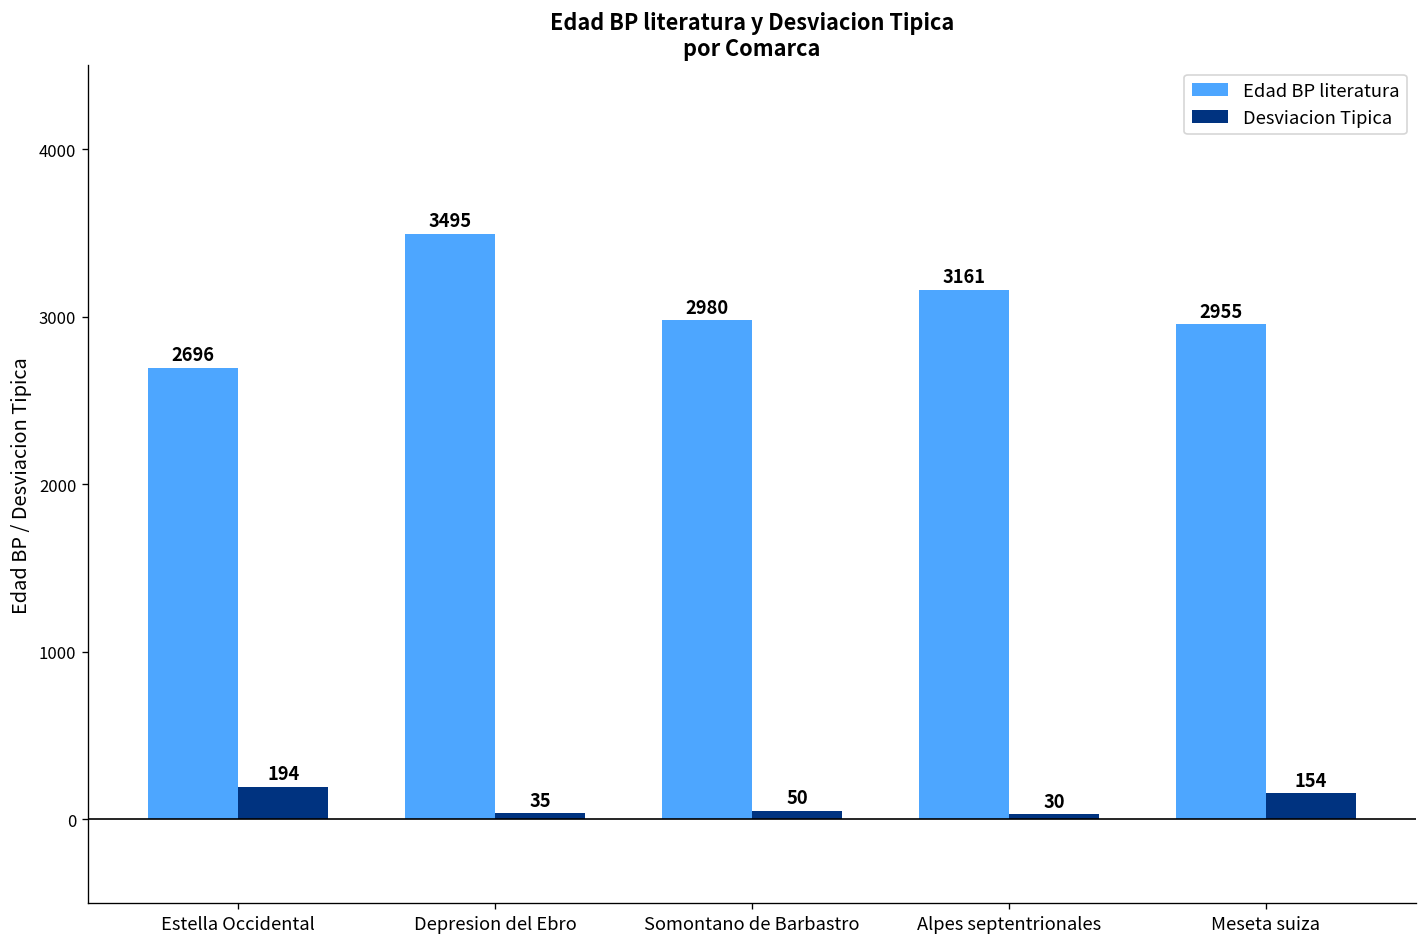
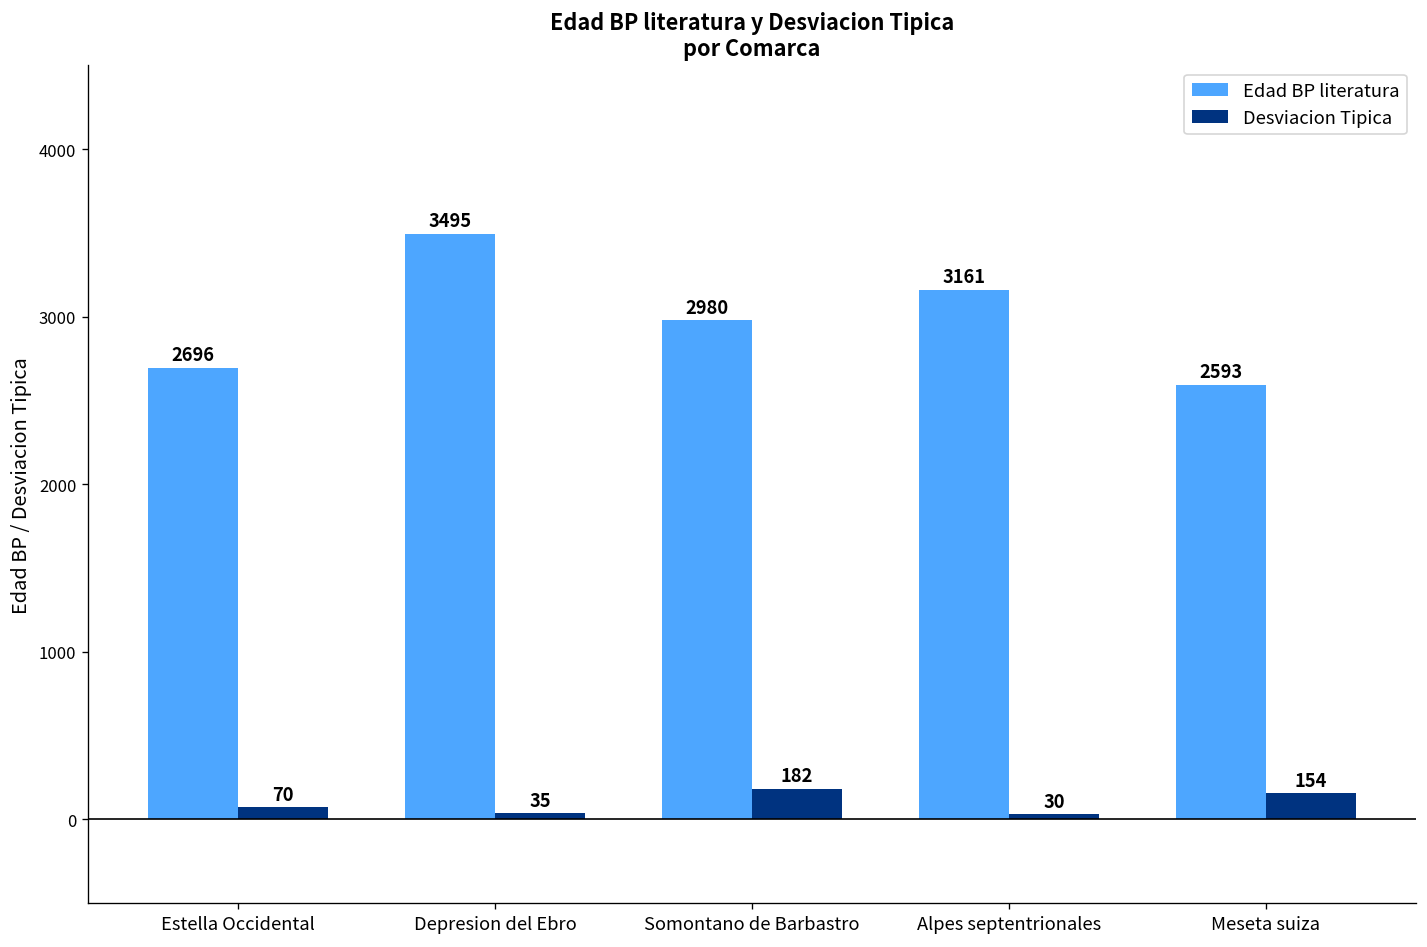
  {
    "Edad BP literatura": {
      "Estella Occidental": 2696,
      "Depresion del Ebro": 3495,
      "Somontano de Barbastro": 2980,
      "Alpes septentrionales": 3161,
-     "Meseta suiza": 2955
+     "Meseta suiza": 2593
    },
    "Desviacion Tipica": {
-     "Estella Occidental": 194,
+     "Estella Occidental": 70,
      "Depresion del Ebro": 35,
-     "Somontano de Barbastro": 50,
+     "Somontano de Barbastro": 182,
      "Alpes septentrionales": 30,
      "Meseta suiza": 154
    }
  }
